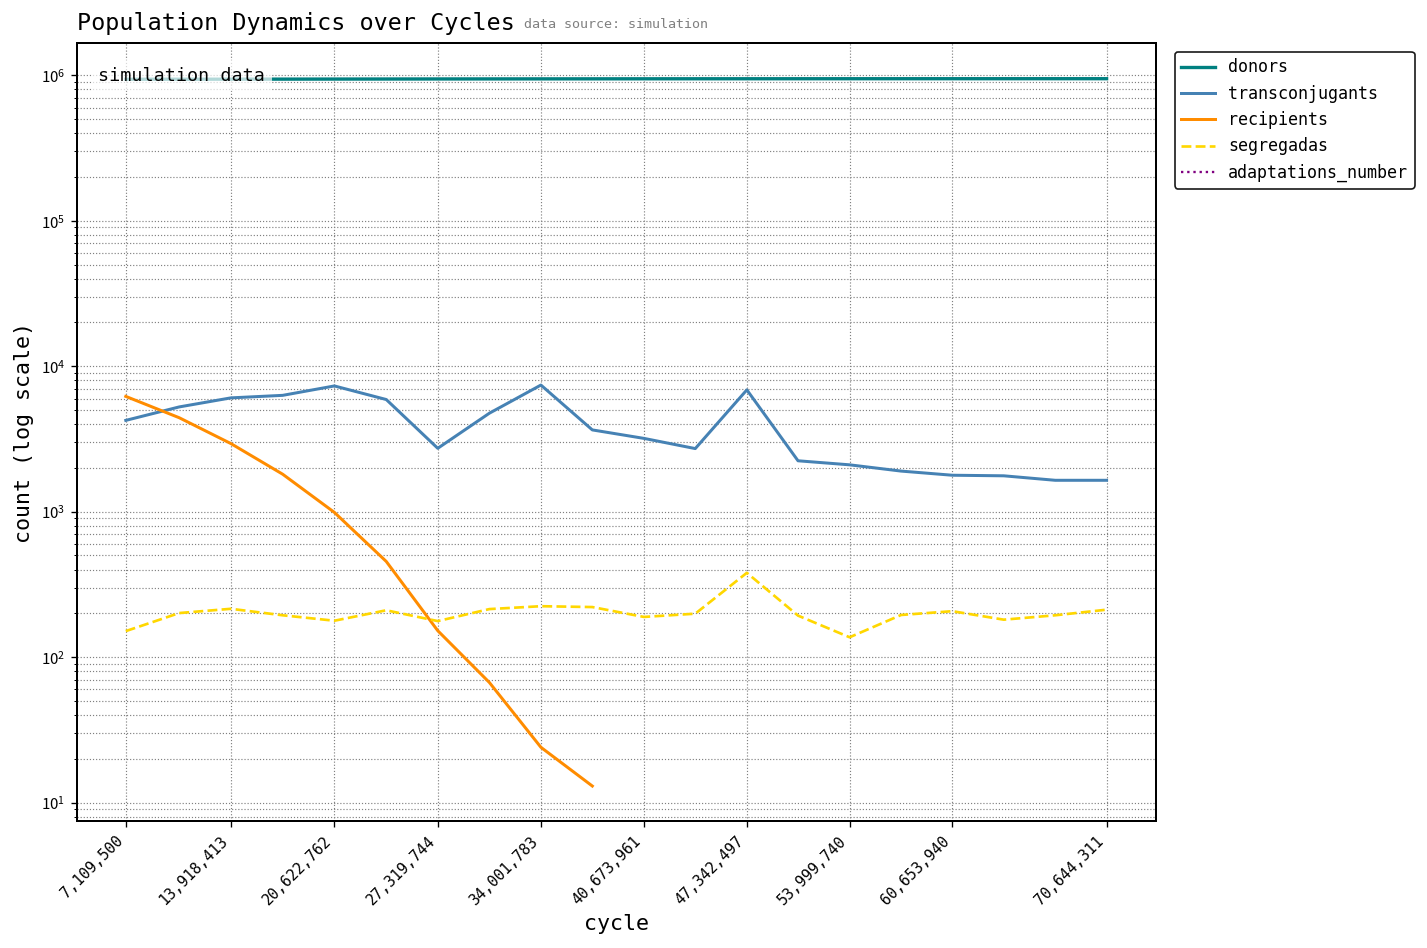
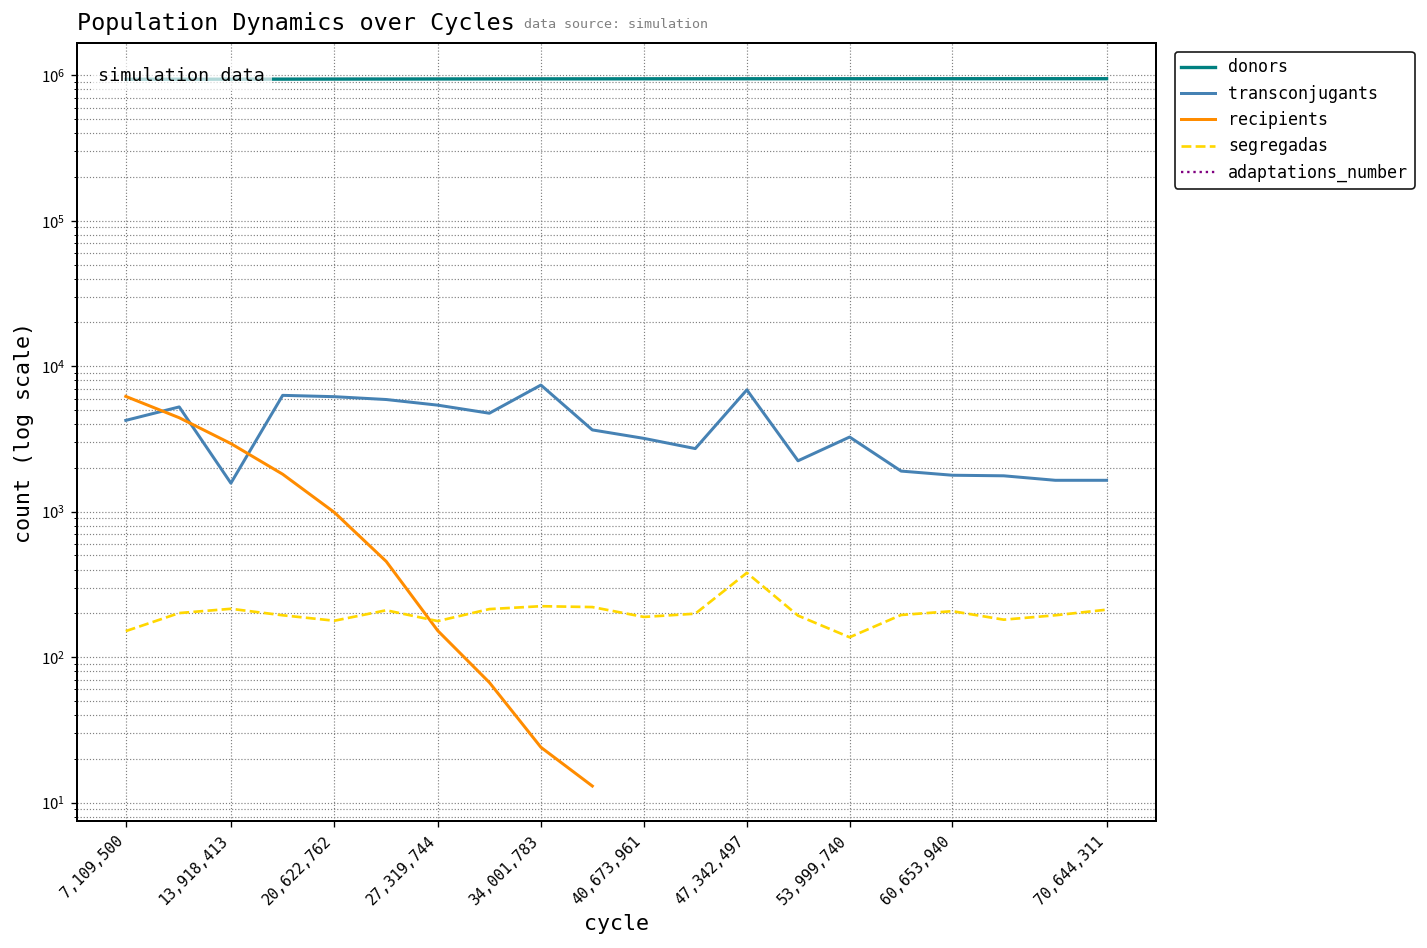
  {
    "donors": {
      "20,622,762": 900000,
      "27,319,744": 900000,
      "34,001,783": 900000,
      "40,673,961": 900000,
      "47,342,497": 900000,
      "53,999,740": 900000,
      "60,653,940": 900000,
      "70,644,311": 900000
    },
    "transconjugants": {
      "7,109,500": 4200,
-     "13,918,413": 6000,
-     "20,622,762": 7000,
-     "27,319,744": 2700,
+     "13,918,413": 1600,
+     "20,622,762": 6000,
+     "27,319,744": 5000,
      "34,001,783": 7000,
      "40,673,961": 3200,
      "47,342,497": 7000,
-     "53,999,740": 2100,
+     "53,999,740": 3300,
      "60,653,940": 1800,
      "70,644,311": 1600
    },
    "recipients": {
      "7,109,500": 6000,
      "13,918,413": 2900,
      "20,622,762": 1000,
      "27,319,744": 150,
      "34,001,783": 24
    },
    "segregadas": {
      "7,109,500": 150,
      "13,918,413": 220,
      "20,622,762": 180,
      "27,319,744": 180,
      "34,001,783": 220,
      "40,673,961": 190,
      "47,342,497": 380,
      "53,999,740": 140,
      "60,653,940": 210,
      "70,644,311": 210
    }
  }
